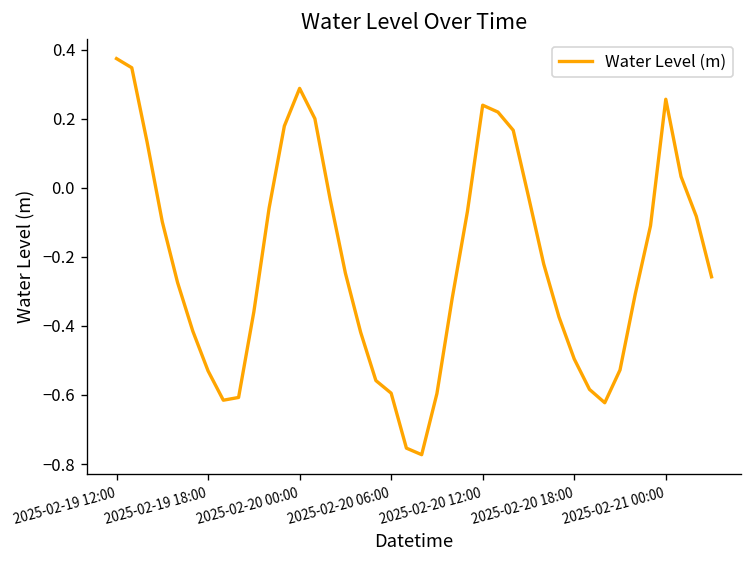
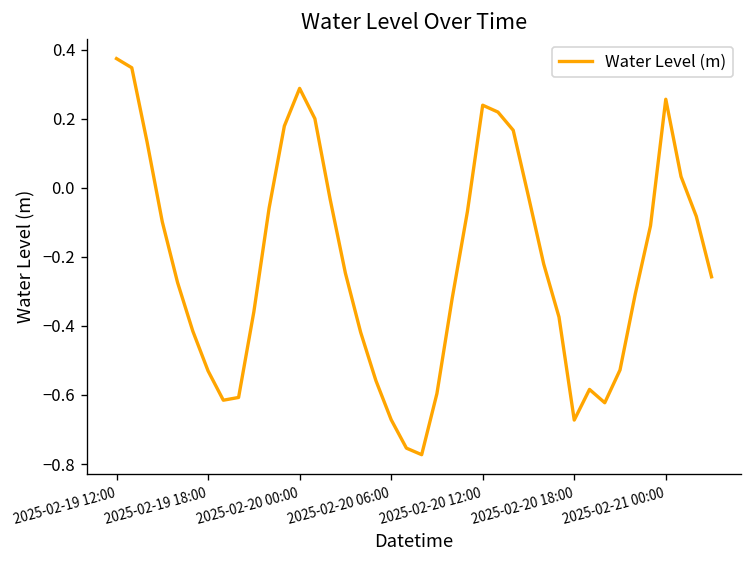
  {
    "2025-02-19 12:00": 0.37,
    "2025-02-19 18:00": -0.53,
    "2025-02-20 00:00": 0.29,
-   "2025-02-20 06:00": -0.59,
+   "2025-02-20 06:00": -0.67,
    "2025-02-20 12:00": 0.24,
-   "2025-02-20 18:00": -0.50,
+   "2025-02-20 18:00": -0.67,
    "2025-02-21 00:00": 0.26
  }
